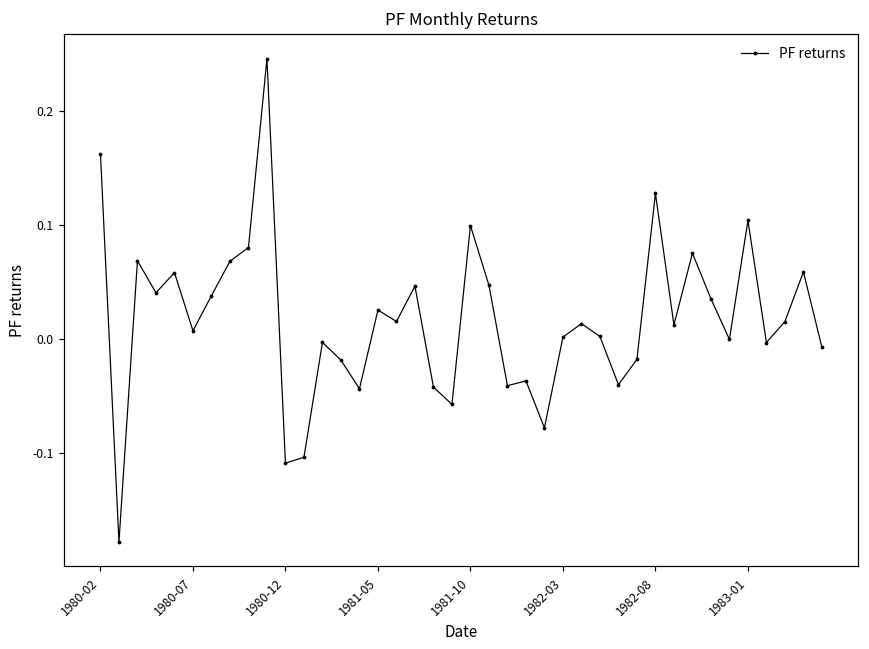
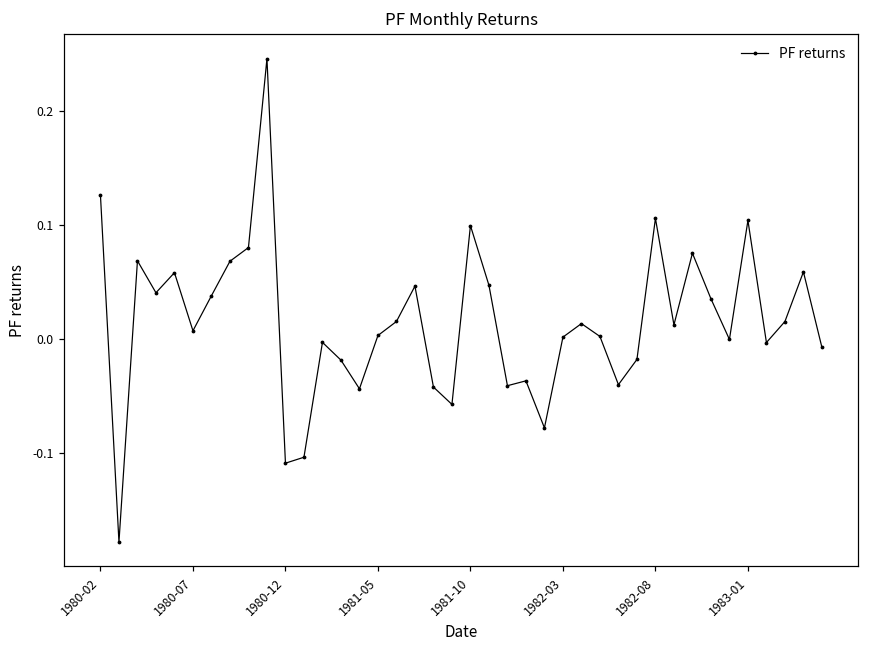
  {
-   "1980-02": 0.162,
+   "1980-02": 0.126,
    "1980-07": 0.007,
    "1980-12": -0.109,
-   "1981-05": 0.025,
+   "1981-05": 0.003,
    "1981-10": 0.099,
    "1982-03": 0.002,
-   "1982-08": 0.128,
+   "1982-08": 0.106,
    "1983-01": 0.104
  }
